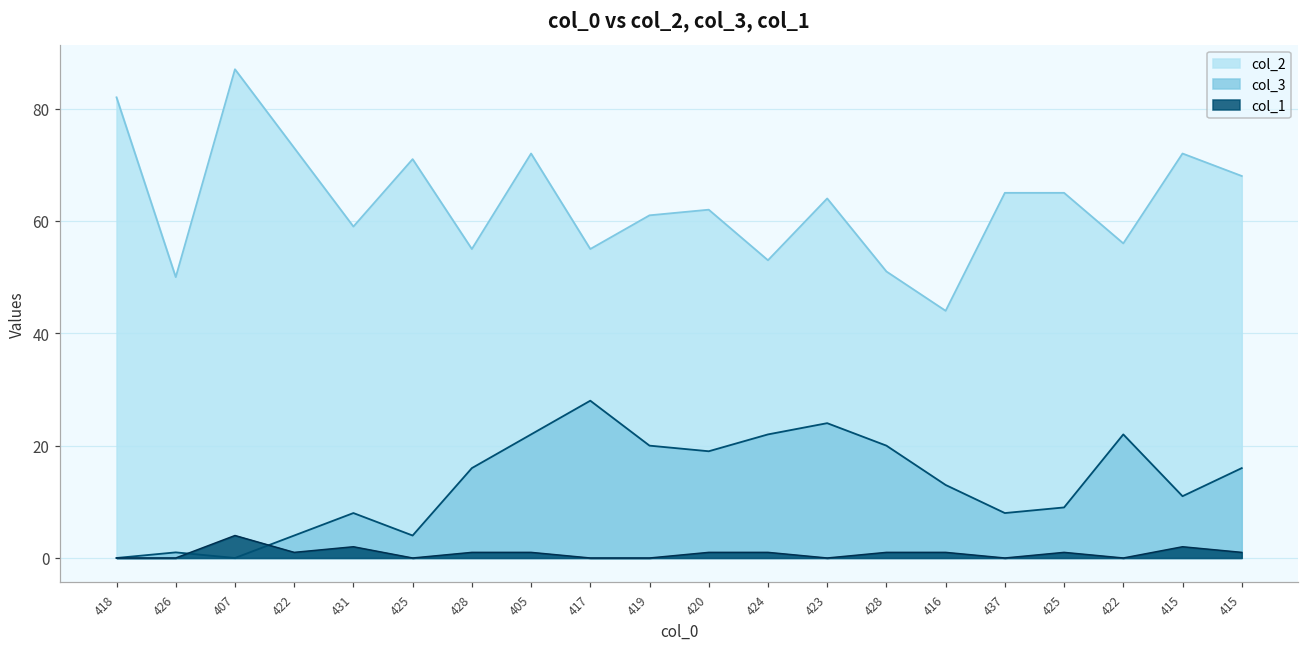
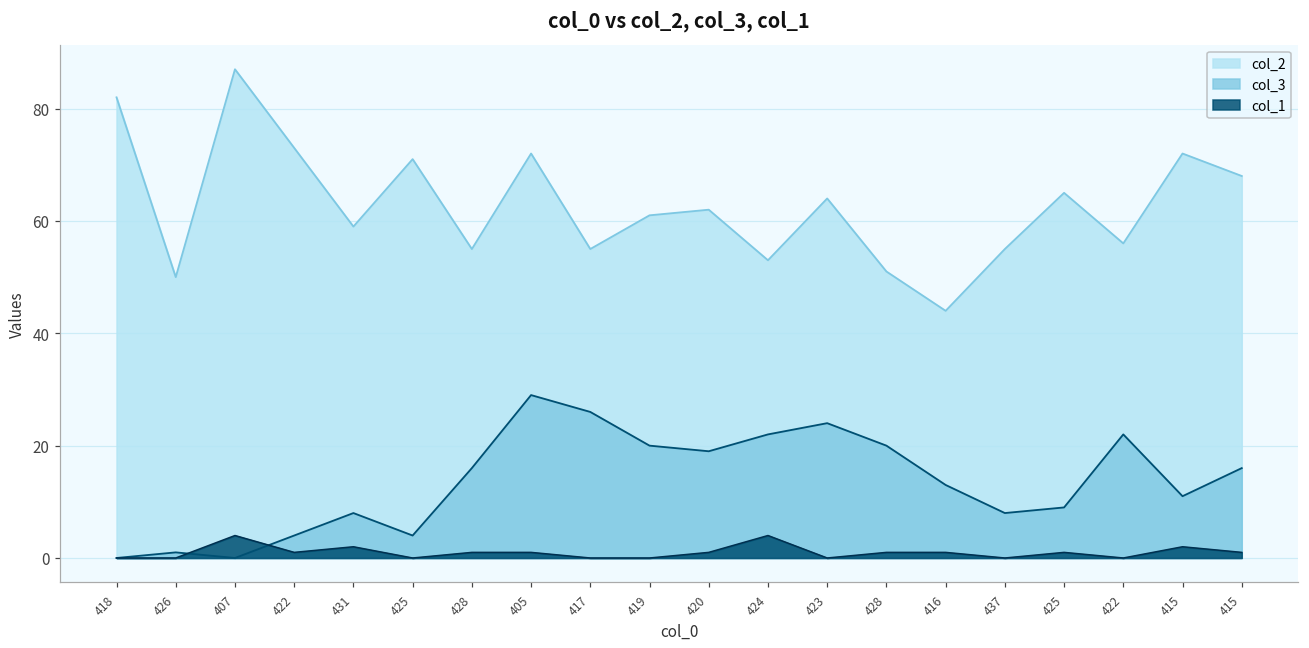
  {
    "col_2": {
      "418": 82,
      "426": 50,
      "407": 87,
      "431": 59,
      "405": 72,
      "417": 55,
      "419": 61,
      "420": 62,
      "424": 53,
      "423": 64,
      "416": 44,
-     "437": 65
+     "437": 55
    },
    "col_3": {
      "426": 1,
      "407": 0,
      "431": 8,
-     "405": 22,
-     "417": 28,
+     "405": 29,
+     "417": 26,
      "419": 20,
      "420": 19,
      "424": 22,
      "423": 24,
      "416": 13,
      "437": 8
    },
    "col_1": {
      "426": 0,
      "407": 4,
      "431": 2,
      "405": 1,
      "417": 0,
      "419": 0,
      "420": 1,
-     "424": 1,
+     "424": 4,
      "423": 0,
      "416": 1,
      "437": 0
    }
  }
